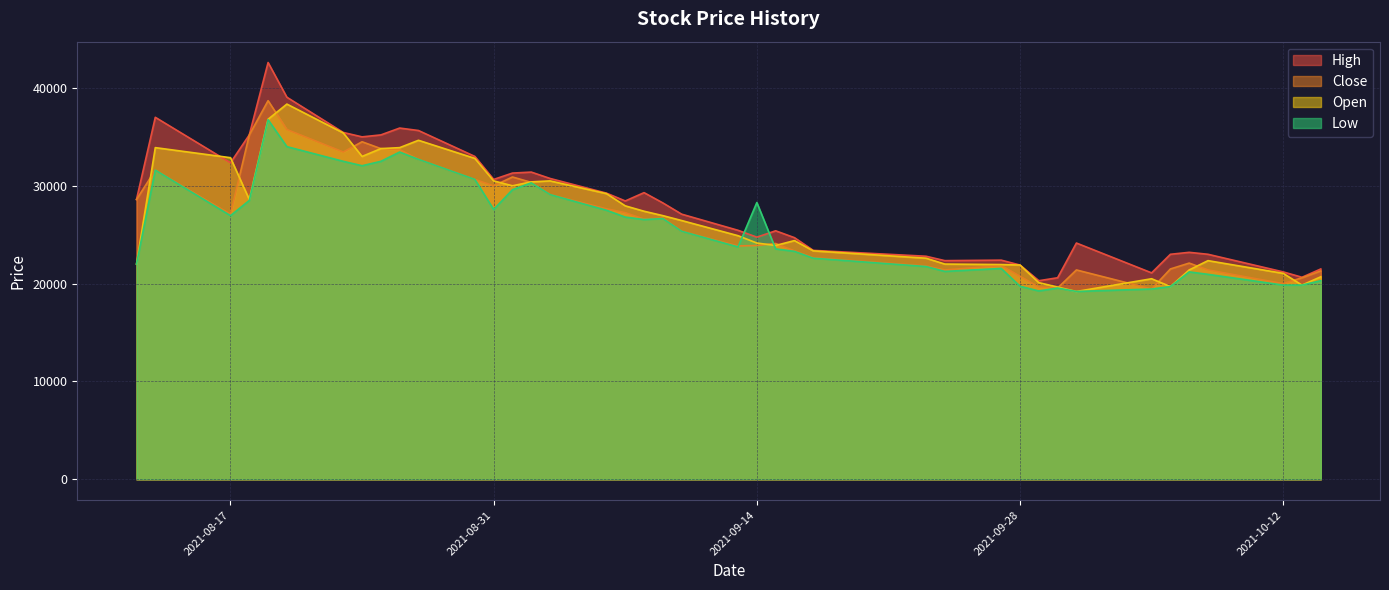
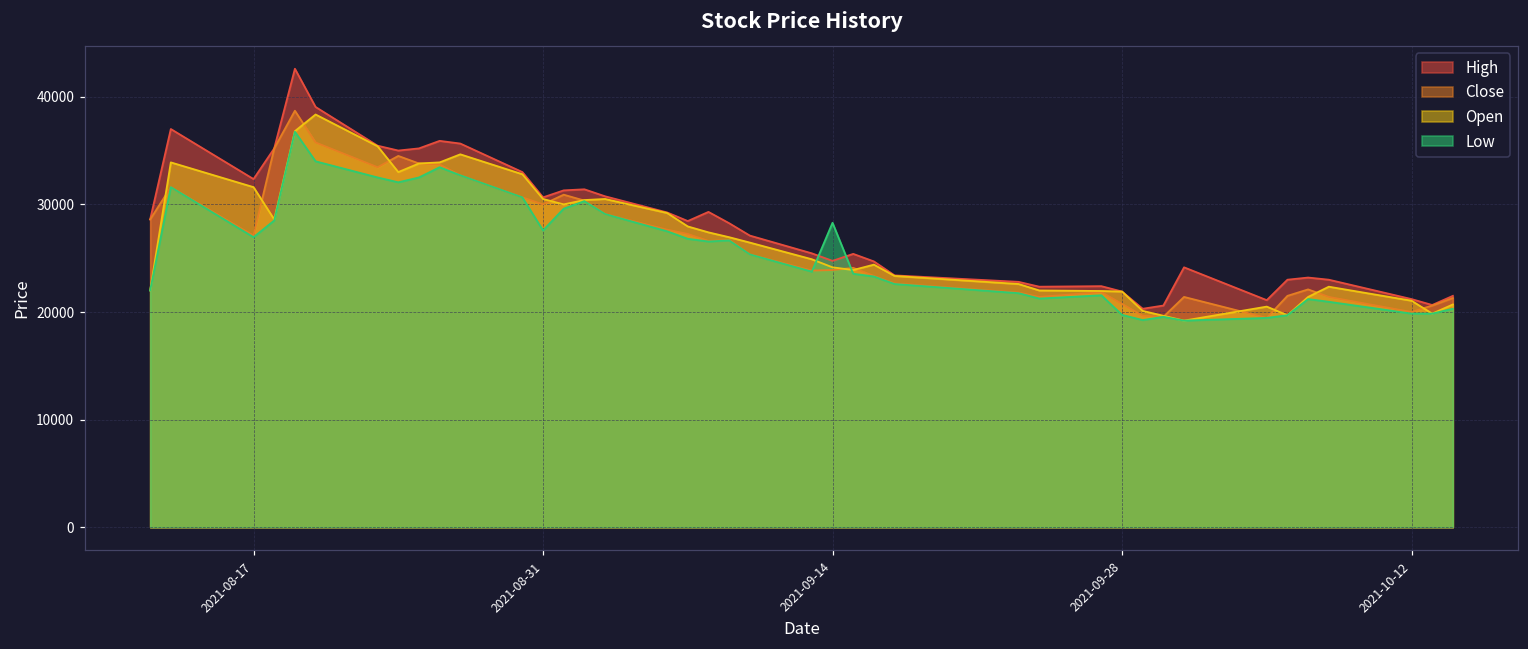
  {
    "Open": {
-     "2021-08-17": 33000
+     "2021-08-17": 32000
    },
    "Low": {
      "2021-08-31": 28000,
      "2021-09-14": 28000,
      "2021-09-28": 20000
    }
  }
